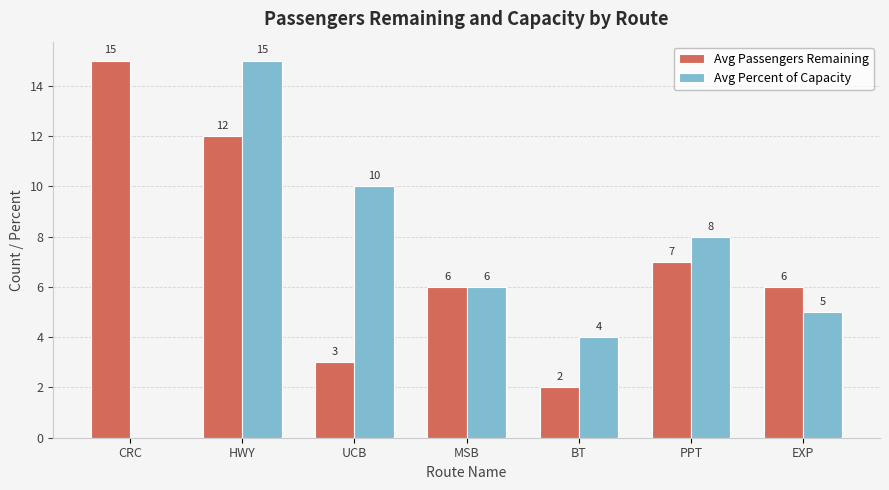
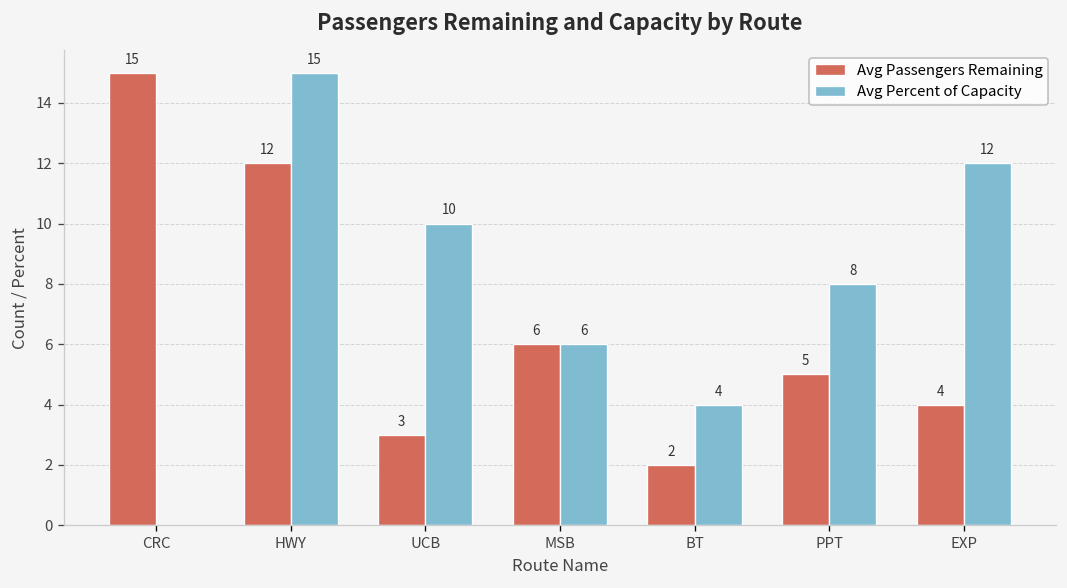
  {
    "Avg Passengers Remaining": {
      "CRC": 15,
      "HWY": 12,
      "UCB": 3,
      "MSB": 6,
      "BT": 2,
-     "PPT": 7,
-     "EXP": 6
+     "PPT": 5,
+     "EXP": 4
    },
    "Avg Percent of Capacity": {
      "HWY": 15,
      "UCB": 10,
      "MSB": 6,
      "BT": 4,
      "PPT": 8,
-     "EXP": 5
+     "EXP": 12
    }
  }
